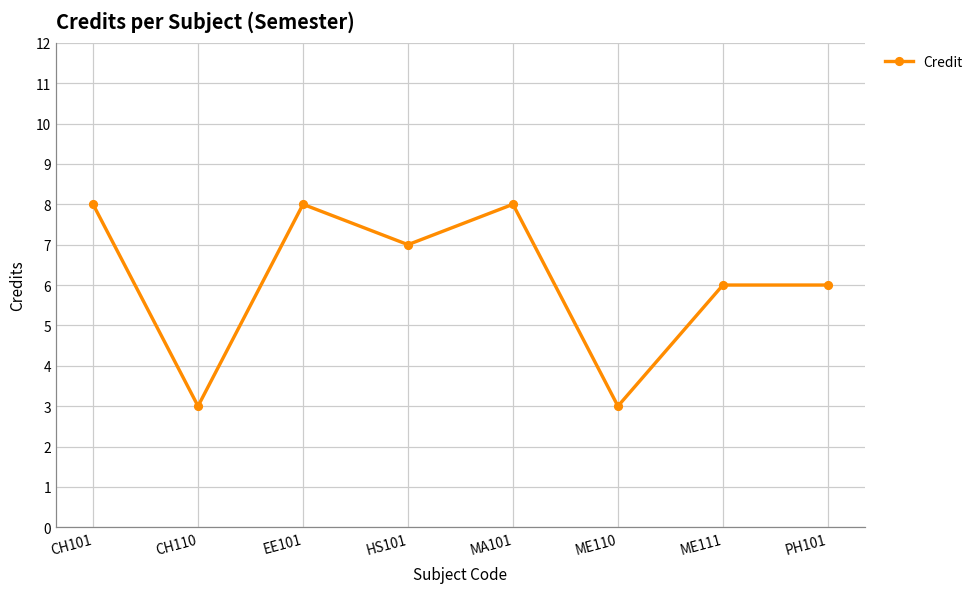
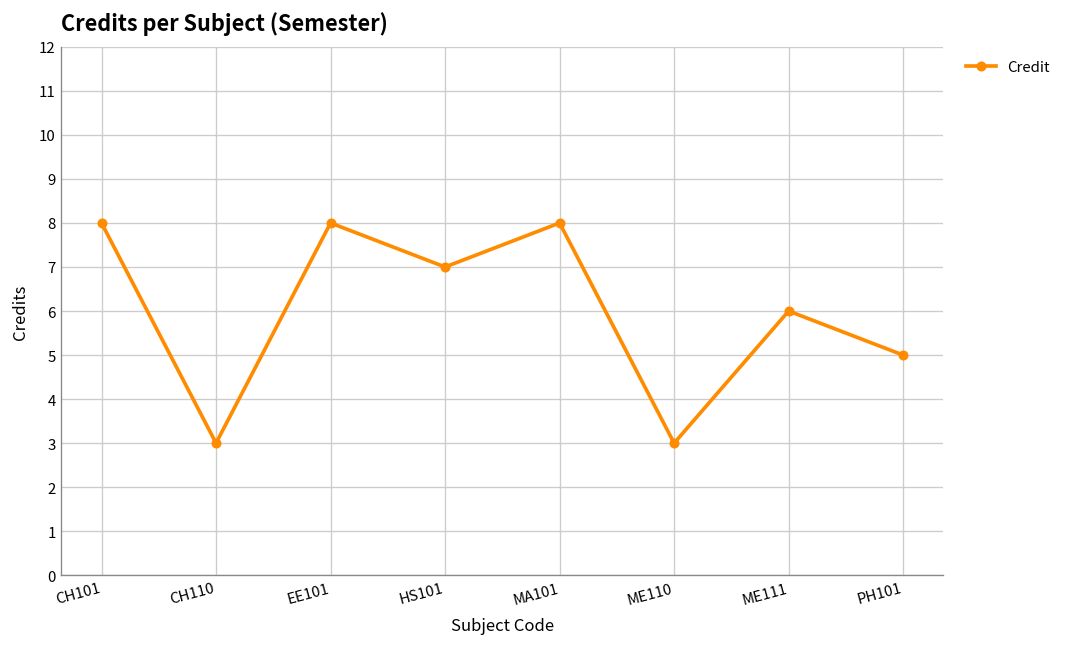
  {
    "CH101": 8,
    "CH110": 3,
    "EE101": 8,
    "HS101": 7,
    "MA101": 8,
    "ME110": 3,
    "ME111": 6,
-   "PH101": 6
+   "PH101": 5
  }
